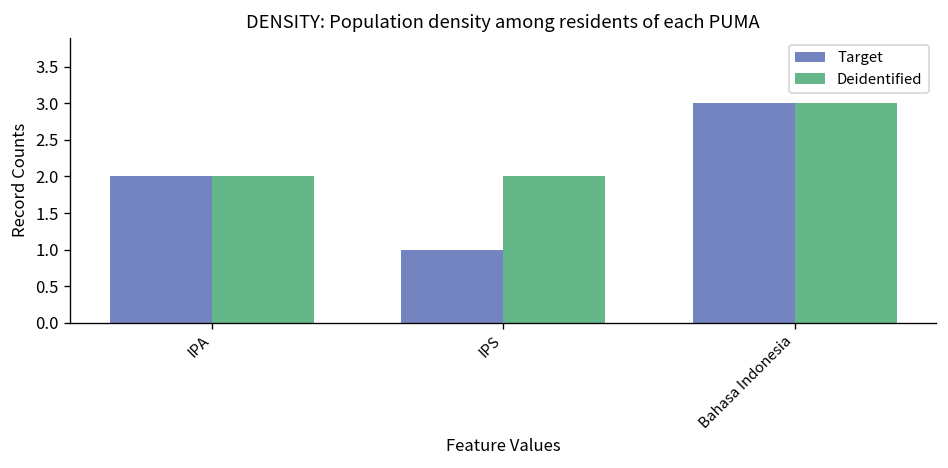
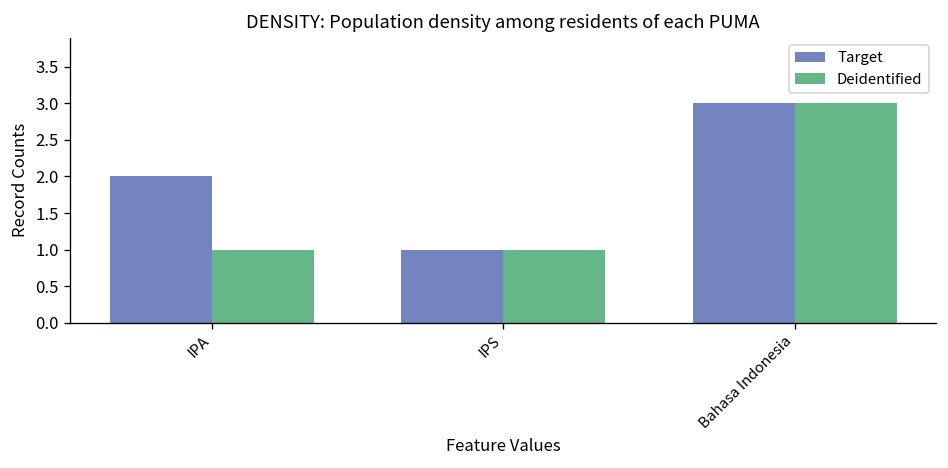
  {
    "Target": {
      "IPA": 2,
      "IPS": 1,
      "Bahasa Indonesia": 3
    },
    "Deidentified": {
-     "IPA": 2,
-     "IPS": 2,
+     "IPA": 1,
+     "IPS": 1,
      "Bahasa Indonesia": 3
    }
  }
